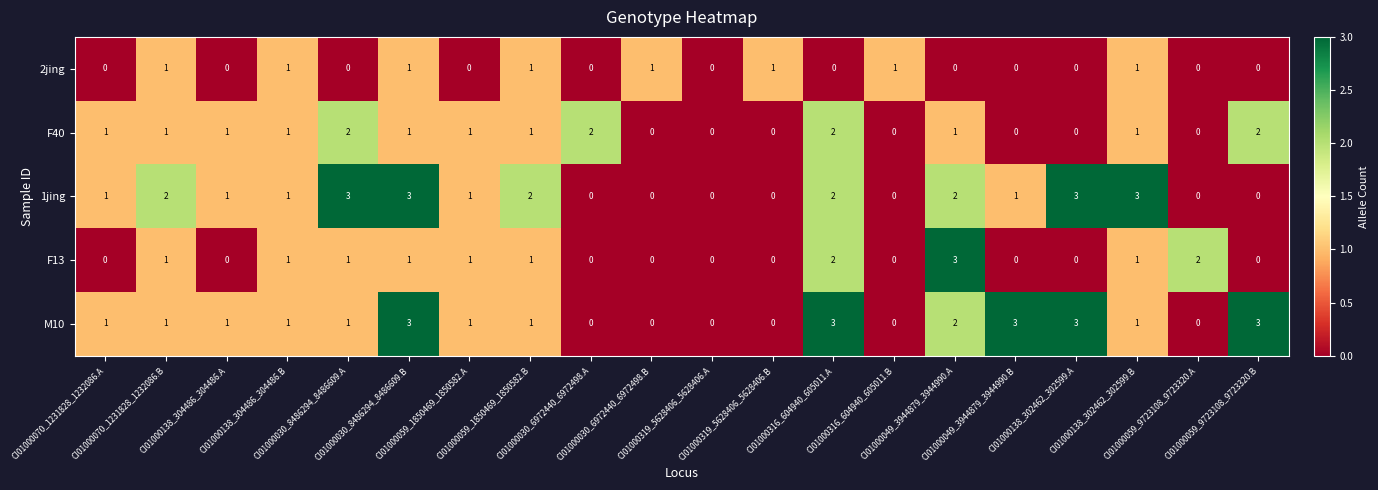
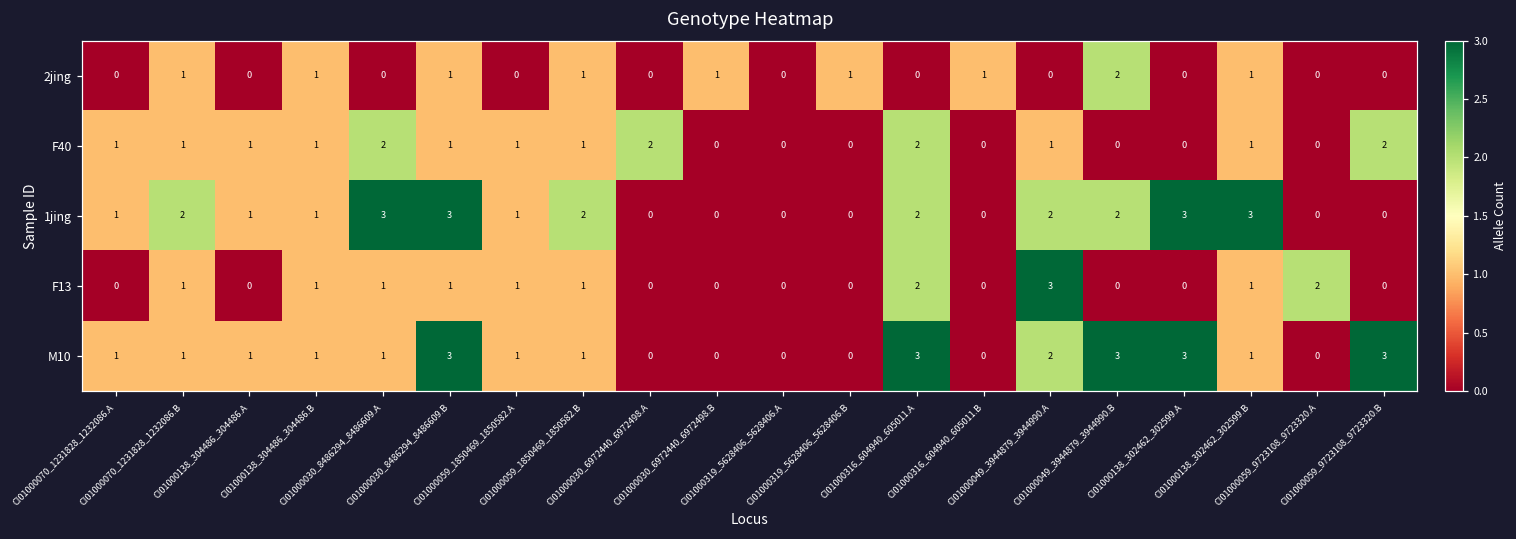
  {
    "2jing": {
      "CI01000070_1231828_1232086.A": 0,
      "CI01000070_1231828_1232086.B": 1,
      "CI01000138_304486_304486.A": 0,
      "CI01000138_304486_304486.B": 1,
      "CI01000030_8486294_8486609.A": 0,
      "CI01000030_8486294_8486609.B": 1,
      "CI01000059_1850469_1850582.A": 0,
      "CI01000059_1850469_1850582.B": 1,
      "CI01000030_6972440_6972498.A": 0,
      "CI01000030_6972440_6972498.B": 1,
      "CI01000319_5628406_5628406.A": 0,
      "CI01000319_5628406_5628406.B": 1,
      "CI01000316_604940_605011.A": 0,
      "CI01000316_604940_605011.B": 1,
      "CI01000049_3944879_3944990.A": 0,
-     "CI01000049_3944879_3944990.B": 0,
+     "CI01000049_3944879_3944990.B": 2,
      "CI01000138_302462_302599.A": 0,
      "CI01000138_302462_302599.B": 1,
      "CI01000059_9723108_9723320.A": 0,
      "CI01000059_9723108_9723320.B": 0
    },
    "F40": {
      "CI01000070_1231828_1232086.A": 1,
      "CI01000070_1231828_1232086.B": 1,
      "CI01000138_304486_304486.A": 1,
      "CI01000138_304486_304486.B": 1,
      "CI01000030_8486294_8486609.A": 2,
      "CI01000030_8486294_8486609.B": 1,
      "CI01000059_1850469_1850582.A": 1,
      "CI01000059_1850469_1850582.B": 1,
      "CI01000030_6972440_6972498.A": 2,
      "CI01000030_6972440_6972498.B": 0,
      "CI01000319_5628406_5628406.A": 0,
      "CI01000319_5628406_5628406.B": 0,
      "CI01000316_604940_605011.A": 2,
      "CI01000316_604940_605011.B": 0,
      "CI01000049_3944879_3944990.A": 1,
      "CI01000049_3944879_3944990.B": 0,
      "CI01000138_302462_302599.A": 0,
      "CI01000138_302462_302599.B": 1,
      "CI01000059_9723108_9723320.A": 0,
      "CI01000059_9723108_9723320.B": 2
    },
    "1jing": {
      "CI01000070_1231828_1232086.A": 1,
      "CI01000070_1231828_1232086.B": 2,
      "CI01000138_304486_304486.A": 1,
      "CI01000138_304486_304486.B": 1,
      "CI01000030_8486294_8486609.A": 3,
      "CI01000030_8486294_8486609.B": 3,
      "CI01000059_1850469_1850582.A": 1,
      "CI01000059_1850469_1850582.B": 2,
      "CI01000030_6972440_6972498.A": 0,
      "CI01000030_6972440_6972498.B": 0,
      "CI01000319_5628406_5628406.A": 0,
      "CI01000319_5628406_5628406.B": 0,
      "CI01000316_604940_605011.A": 2,
      "CI01000316_604940_605011.B": 0,
      "CI01000049_3944879_3944990.A": 2,
-     "CI01000049_3944879_3944990.B": 1,
+     "CI01000049_3944879_3944990.B": 2,
      "CI01000138_302462_302599.A": 3,
      "CI01000138_302462_302599.B": 3,
      "CI01000059_9723108_9723320.A": 0,
      "CI01000059_9723108_9723320.B": 0
    },
    "F13": {
      "CI01000070_1231828_1232086.A": 0,
      "CI01000070_1231828_1232086.B": 1,
      "CI01000138_304486_304486.A": 0,
      "CI01000138_304486_304486.B": 1,
      "CI01000030_8486294_8486609.A": 1,
      "CI01000030_8486294_8486609.B": 1,
      "CI01000059_1850469_1850582.A": 1,
      "CI01000059_1850469_1850582.B": 1,
      "CI01000030_6972440_6972498.A": 0,
      "CI01000030_6972440_6972498.B": 0,
      "CI01000319_5628406_5628406.A": 0,
      "CI01000319_5628406_5628406.B": 0,
      "CI01000316_604940_605011.A": 2,
      "CI01000316_604940_605011.B": 0,
      "CI01000049_3944879_3944990.A": 3,
      "CI01000049_3944879_3944990.B": 0,
      "CI01000138_302462_302599.A": 0,
      "CI01000138_302462_302599.B": 1,
      "CI01000059_9723108_9723320.A": 2,
      "CI01000059_9723108_9723320.B": 0
    },
    "M10": {
      "CI01000070_1231828_1232086.A": 1,
      "CI01000070_1231828_1232086.B": 1,
      "CI01000138_304486_304486.A": 1,
      "CI01000138_304486_304486.B": 1,
      "CI01000030_8486294_8486609.A": 1,
      "CI01000030_8486294_8486609.B": 3,
      "CI01000059_1850469_1850582.A": 1,
      "CI01000059_1850469_1850582.B": 1,
      "CI01000030_6972440_6972498.A": 0,
      "CI01000030_6972440_6972498.B": 0,
      "CI01000319_5628406_5628406.A": 0,
      "CI01000319_5628406_5628406.B": 0,
      "CI01000316_604940_605011.A": 3,
      "CI01000316_604940_605011.B": 0,
      "CI01000049_3944879_3944990.A": 2,
      "CI01000049_3944879_3944990.B": 3,
      "CI01000138_302462_302599.A": 3,
      "CI01000138_302462_302599.B": 1,
      "CI01000059_9723108_9723320.A": 0,
      "CI01000059_9723108_9723320.B": 3
    }
  }
